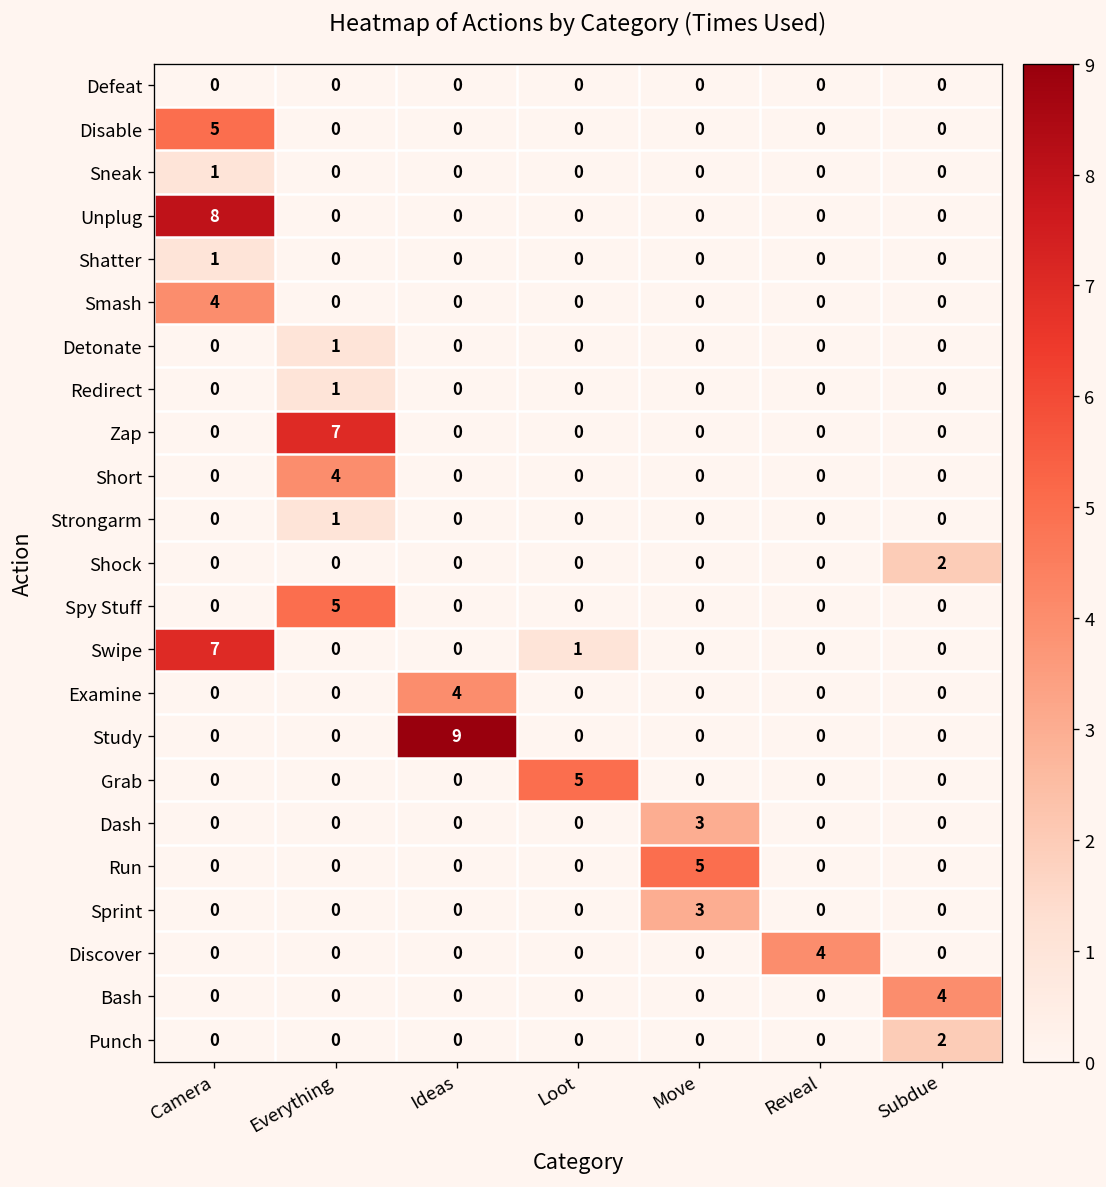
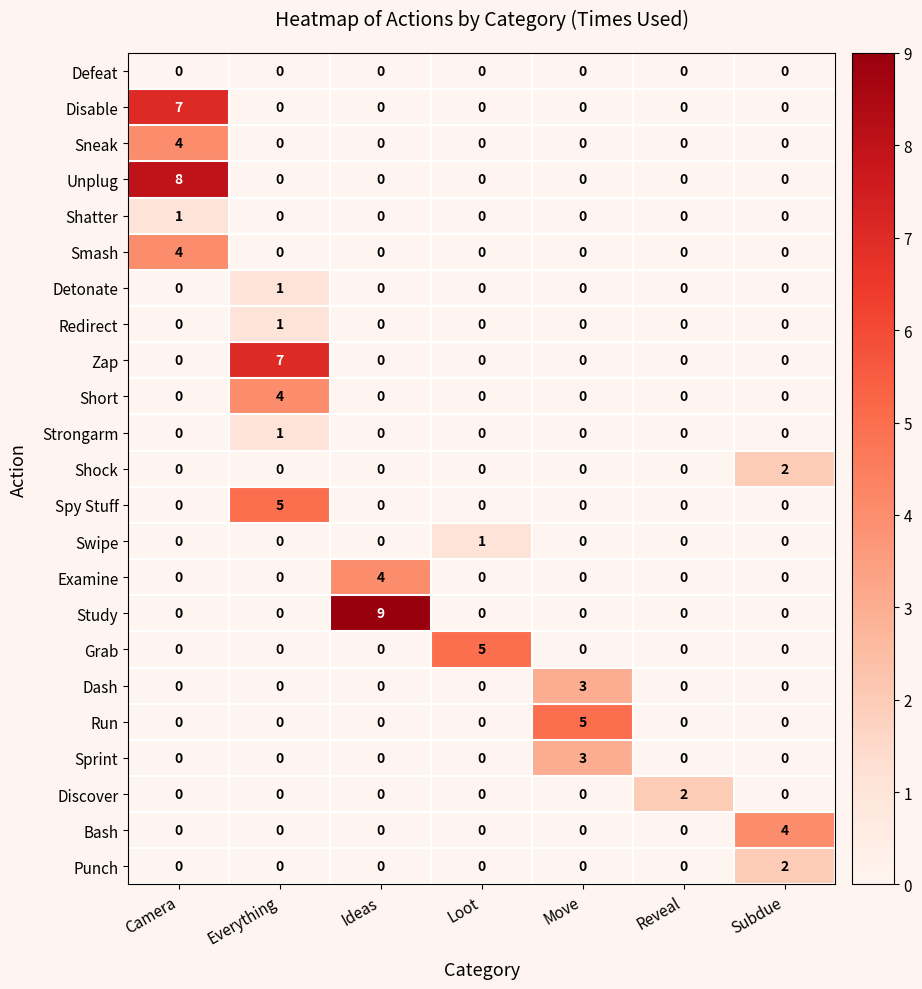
  {
    "Defeat": {
      "Camera": 0,
      "Everything": 0,
      "Ideas": 0,
      "Loot": 0,
      "Move": 0,
      "Reveal": 0,
      "Subdue": 0
    },
    "Disable": {
-     "Camera": 5,
+     "Camera": 7,
      "Everything": 0,
      "Ideas": 0,
      "Loot": 0,
      "Move": 0,
      "Reveal": 0,
      "Subdue": 0
    },
    "Sneak": {
-     "Camera": 1,
+     "Camera": 4,
      "Everything": 0,
      "Ideas": 0,
      "Loot": 0,
      "Move": 0,
      "Reveal": 0,
      "Subdue": 0
    },
    "Unplug": {
      "Camera": 8,
      "Everything": 0,
      "Ideas": 0,
      "Loot": 0,
      "Move": 0,
      "Reveal": 0,
      "Subdue": 0
    },
    "Shatter": {
      "Camera": 1,
      "Everything": 0,
      "Ideas": 0,
      "Loot": 0,
      "Move": 0,
      "Reveal": 0,
      "Subdue": 0
    },
    "Smash": {
      "Camera": 4,
      "Everything": 0,
      "Ideas": 0,
      "Loot": 0,
      "Move": 0,
      "Reveal": 0,
      "Subdue": 0
    },
    "Detonate": {
      "Camera": 0,
      "Everything": 1,
      "Ideas": 0,
      "Loot": 0,
      "Move": 0,
      "Reveal": 0,
      "Subdue": 0
    },
    "Redirect": {
      "Camera": 0,
      "Everything": 1,
      "Ideas": 0,
      "Loot": 0,
      "Move": 0,
      "Reveal": 0,
      "Subdue": 0
    },
    "Zap": {
      "Camera": 0,
      "Everything": 7,
      "Ideas": 0,
      "Loot": 0,
      "Move": 0,
      "Reveal": 0,
      "Subdue": 0
    },
    "Short": {
      "Camera": 0,
      "Everything": 4,
      "Ideas": 0,
      "Loot": 0,
      "Move": 0,
      "Reveal": 0,
      "Subdue": 0
    },
    "Strongarm": {
      "Camera": 0,
      "Everything": 1,
      "Ideas": 0,
      "Loot": 0,
      "Move": 0,
      "Reveal": 0,
      "Subdue": 0
    },
    "Shock": {
      "Camera": 0,
      "Everything": 0,
      "Ideas": 0,
      "Loot": 0,
      "Move": 0,
      "Reveal": 0,
      "Subdue": 2
    },
    "Spy Stuff": {
      "Camera": 0,
      "Everything": 5,
      "Ideas": 0,
      "Loot": 0,
      "Move": 0,
      "Reveal": 0,
      "Subdue": 0
    },
    "Swipe": {
-     "Camera": 7,
+     "Camera": 0,
      "Everything": 0,
      "Ideas": 0,
      "Loot": 1,
      "Move": 0,
      "Reveal": 0,
      "Subdue": 0
    },
    "Examine": {
      "Camera": 0,
      "Everything": 0,
      "Ideas": 4,
      "Loot": 0,
      "Move": 0,
      "Reveal": 0,
      "Subdue": 0
    },
    "Study": {
      "Camera": 0,
      "Everything": 0,
      "Ideas": 9,
      "Loot": 0,
      "Move": 0,
      "Reveal": 0,
      "Subdue": 0
    },
    "Grab": {
      "Camera": 0,
      "Everything": 0,
      "Ideas": 0,
      "Loot": 5,
      "Move": 0,
      "Reveal": 0,
      "Subdue": 0
    },
    "Dash": {
      "Camera": 0,
      "Everything": 0,
      "Ideas": 0,
      "Loot": 0,
      "Move": 3,
      "Reveal": 0,
      "Subdue": 0
    },
    "Run": {
      "Camera": 0,
      "Everything": 0,
      "Ideas": 0,
      "Loot": 0,
      "Move": 5,
      "Reveal": 0,
      "Subdue": 0
    },
    "Sprint": {
      "Camera": 0,
      "Everything": 0,
      "Ideas": 0,
      "Loot": 0,
      "Move": 3,
      "Reveal": 0,
      "Subdue": 0
    },
    "Discover": {
      "Camera": 0,
      "Everything": 0,
      "Ideas": 0,
      "Loot": 0,
      "Move": 0,
-     "Reveal": 4,
+     "Reveal": 2,
      "Subdue": 0
    },
    "Bash": {
      "Camera": 0,
      "Everything": 0,
      "Ideas": 0,
      "Loot": 0,
      "Move": 0,
      "Reveal": 0,
      "Subdue": 4
    },
    "Punch": {
      "Camera": 0,
      "Everything": 0,
      "Ideas": 0,
      "Loot": 0,
      "Move": 0,
      "Reveal": 0,
      "Subdue": 2
    }
  }
